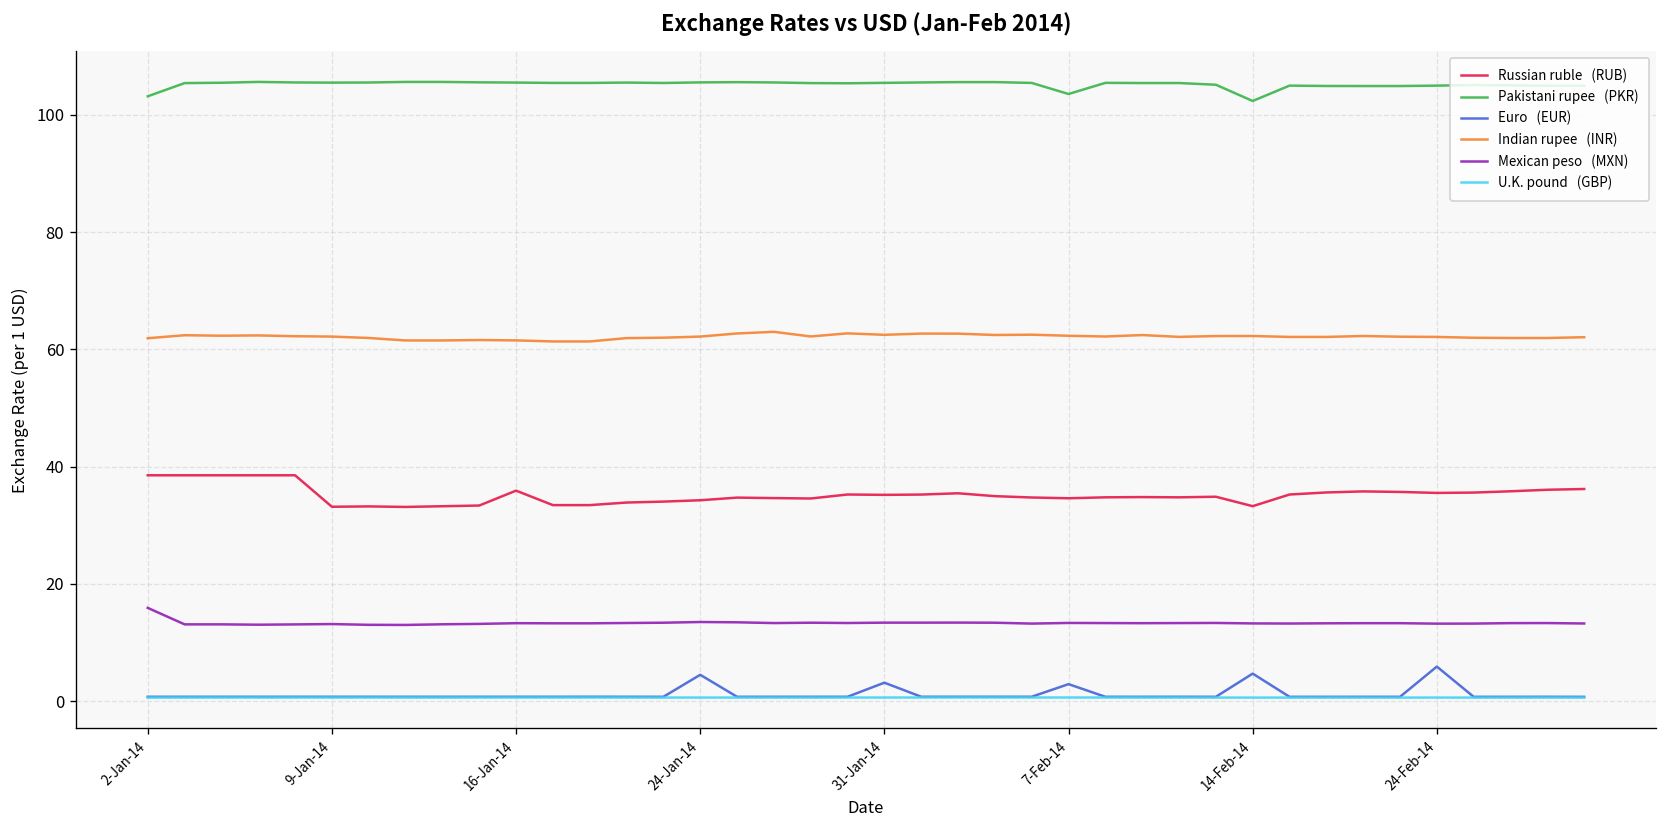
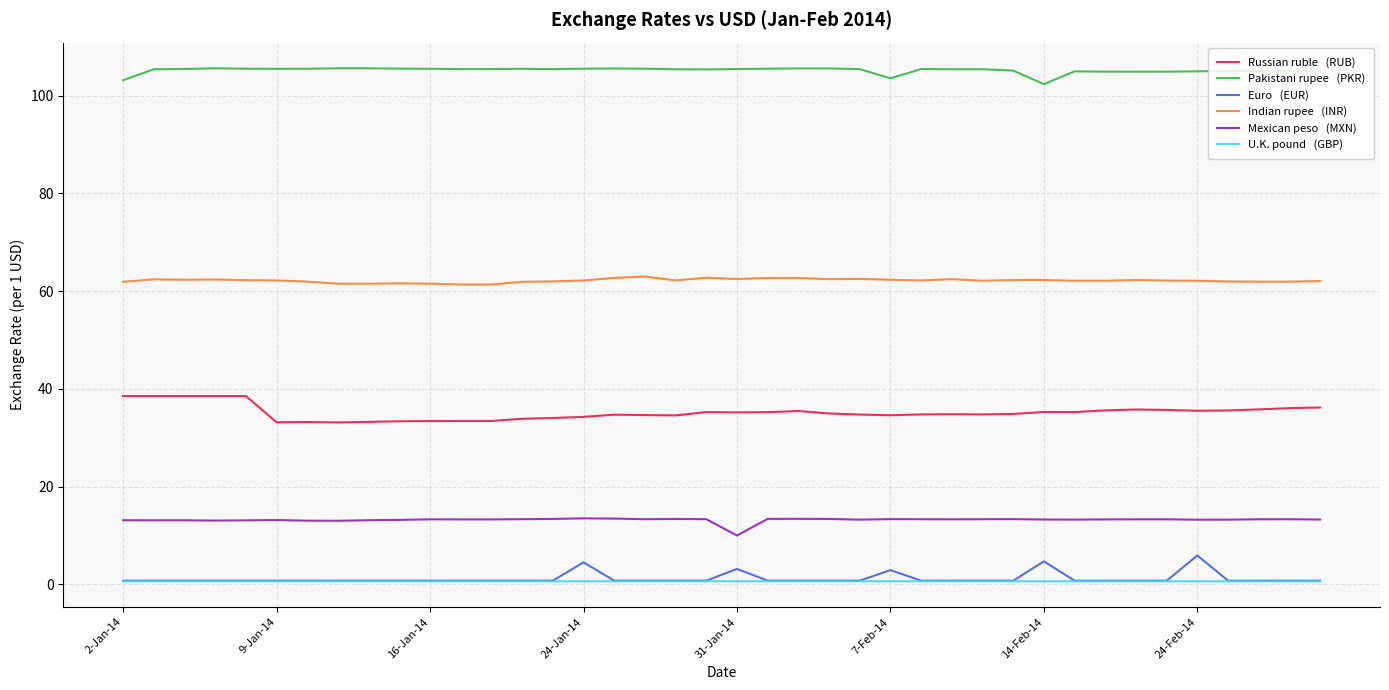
  {
    "Russian ruble (RUB)": {
      "2-Jan-14": 39,
      "9-Jan-14": 33,
-     "16-Jan-14": 36,
+     "16-Jan-14": 33,
      "24-Jan-14": 34,
      "31-Jan-14": 35,
      "7-Feb-14": 35,
-     "14-Feb-14": 33,
+     "14-Feb-14": 35,
      "24-Feb-14": 36
    },
    "Pakistani rupee (PKR)": {
      "2-Jan-14": 103,
      "9-Jan-14": 106,
      "16-Jan-14": 106,
      "24-Jan-14": 106,
      "31-Jan-14": 105,
      "7-Feb-14": 104,
      "14-Feb-14": 102,
      "24-Feb-14": 105
    },
    "Euro (EUR)": {
      "24-Jan-14": 4,
      "31-Jan-14": 3,
      "7-Feb-14": 3,
      "14-Feb-14": 5,
      "24-Feb-14": 6
    },
    "Indian rupee (INR)": {
      "2-Jan-14": 62,
      "9-Jan-14": 62,
      "16-Jan-14": 62,
      "24-Jan-14": 62,
      "31-Jan-14": 62,
      "7-Feb-14": 62,
      "14-Feb-14": 62,
      "24-Feb-14": 62
    },
    "Mexican peso (MXN)": {
-     "2-Jan-14": 16,
+     "2-Jan-14": 13,
      "9-Jan-14": 13,
      "16-Jan-14": 13,
      "24-Jan-14": 13,
-     "31-Jan-14": 13,
+     "31-Jan-14": 10,
      "7-Feb-14": 13,
      "14-Feb-14": 13,
      "24-Feb-14": 13
    },
    "U.K. pound (GBP)": {
      "24-Jan-14": 1,
      "31-Jan-14": 1,
      "7-Feb-14": 1,
      "14-Feb-14": 1,
      "24-Feb-14": 1
    }
  }
